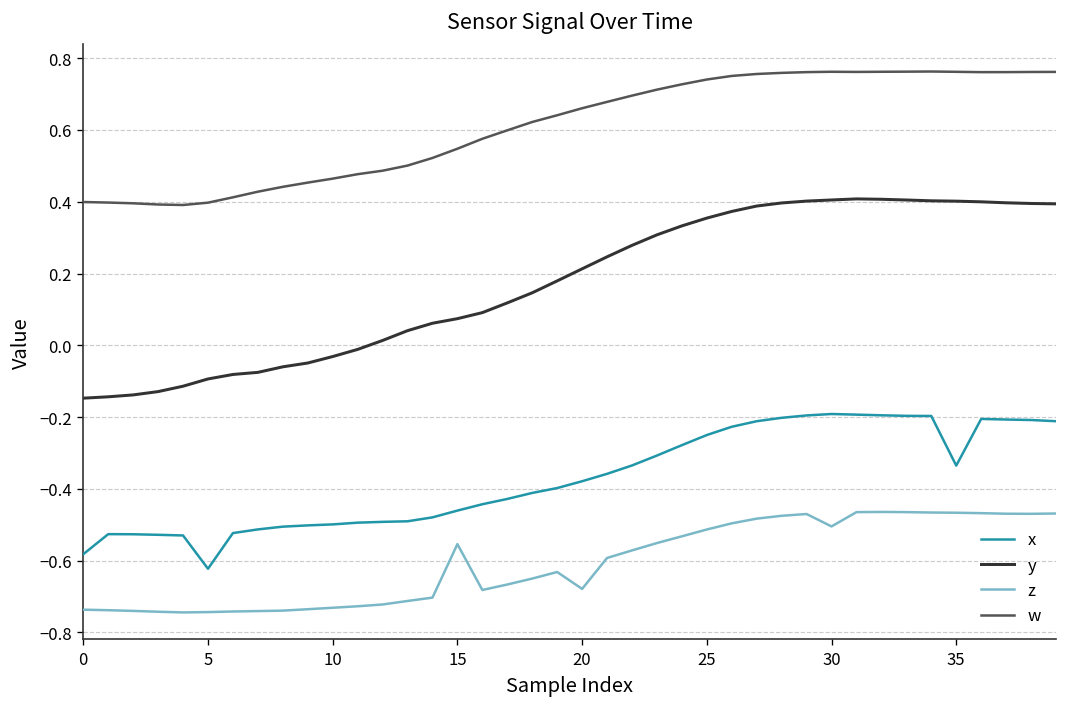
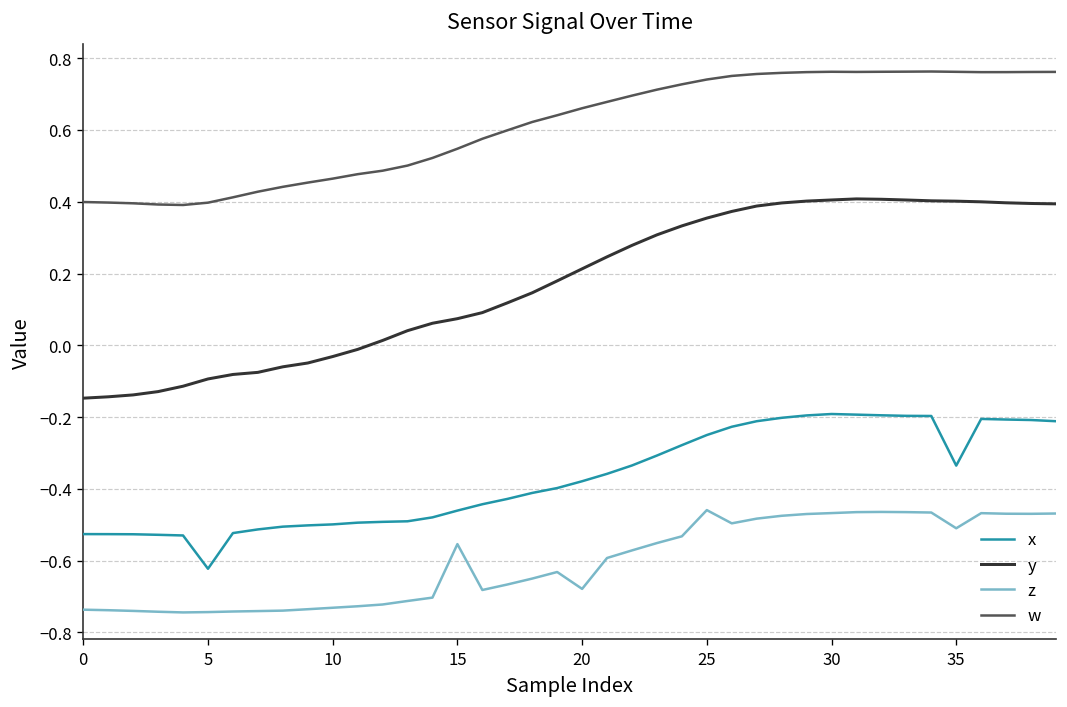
  {
    "x": {
-     "0": -0.58,
+     "0": -0.53,
      "5": -0.62,
      "10": -0.50,
      "15": -0.46,
      "20": -0.38,
      "25": -0.25,
      "30": -0.19,
      "35": -0.34
    },
    "z": {
      "0": -0.74,
      "5": -0.74,
      "10": -0.73,
      "15": -0.55,
      "20": -0.68,
-     "25": -0.51,
-     "30": -0.50,
-     "35": -0.47
+     "25": -0.46,
+     "30": -0.47,
+     "35": -0.51
    }
  }
